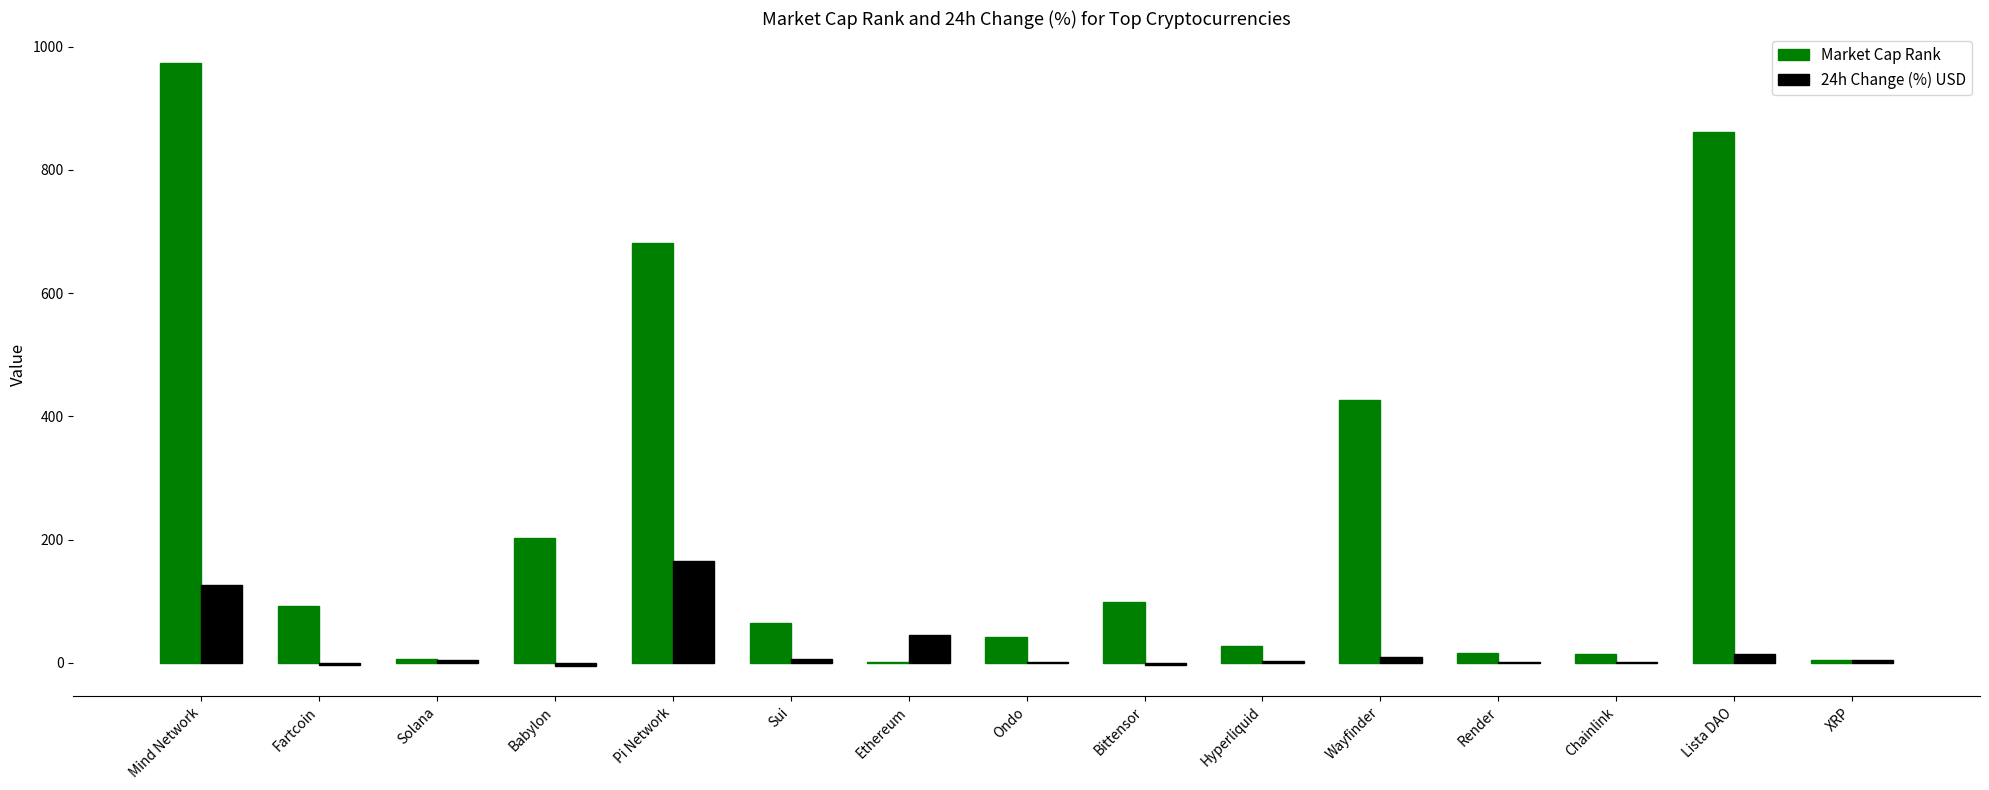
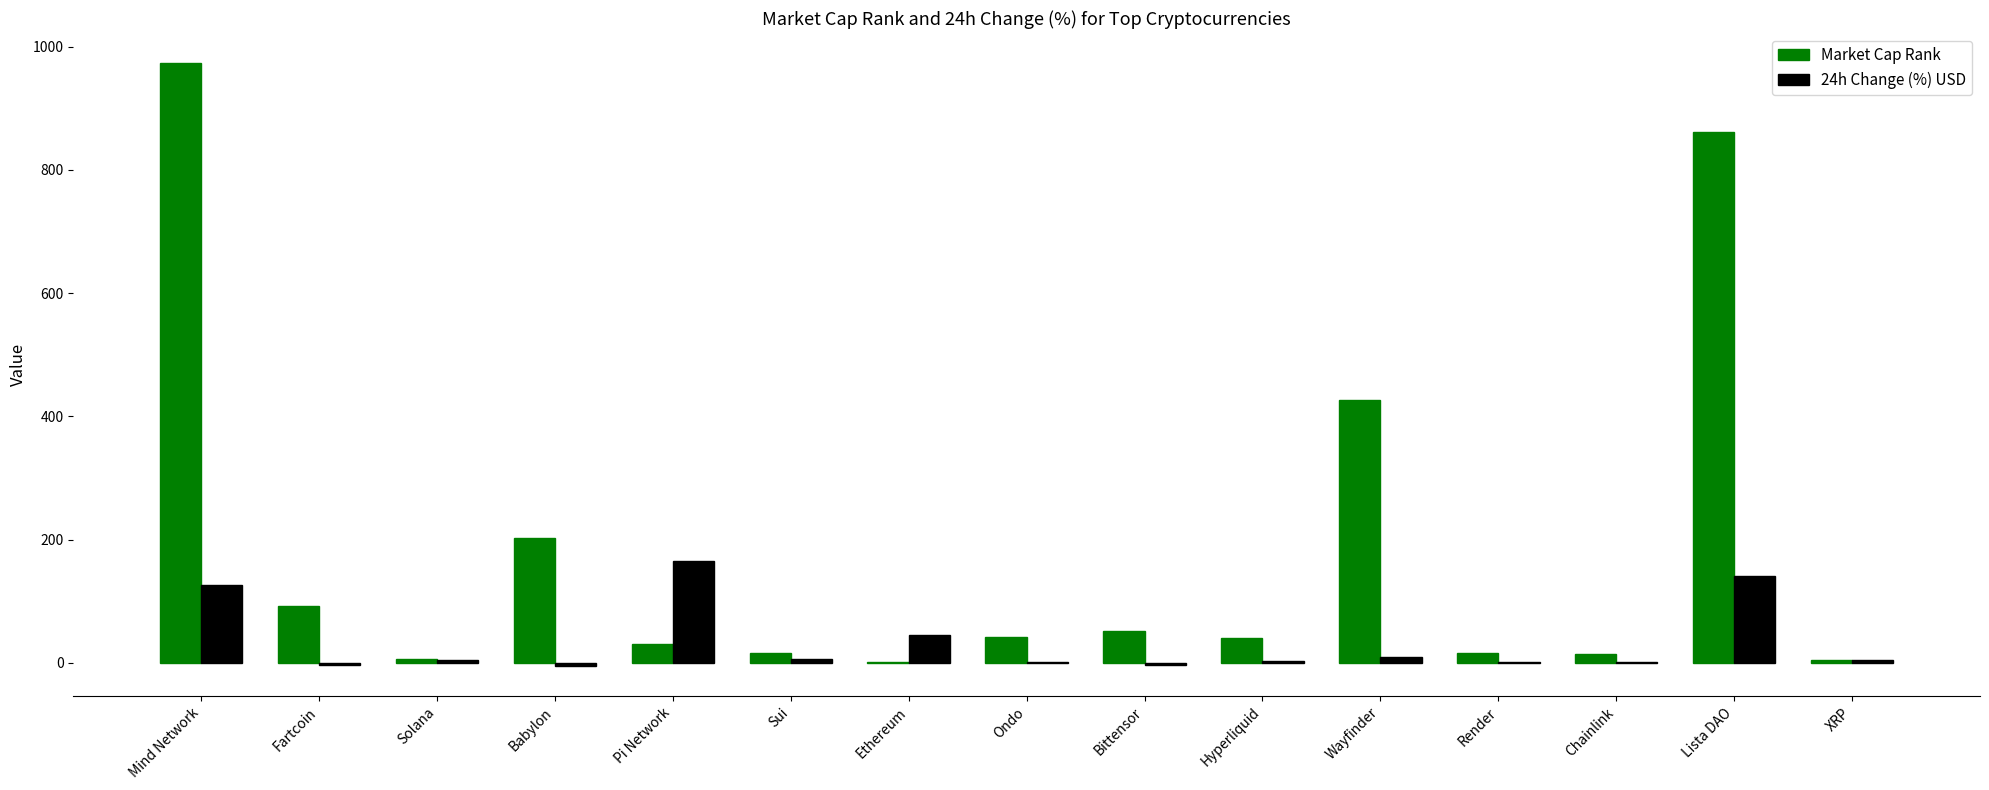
  {
    "Market Cap Rank": {
      "Mind Network": 970,
      "Fartcoin": 90,
      "Solana": 10,
      "Babylon": 200,
-     "Pi Network": 680,
-     "Sui": 70,
+     "Pi Network": 30,
+     "Sui": 20,
      "Ondo": 40,
-     "Bittensor": 100,
-     "Hyperliquid": 30,
+     "Bittensor": 50,
+     "Hyperliquid": 40,
      "Wayfinder": 430,
      "Render": 20,
      "Chainlink": 20,
      "Lista DAO": 860
    },
    "24h Change (%) USD": {
      "Mind Network": 130,
      "Solana": 10,
      "Babylon": 0,
      "Pi Network": 170,
      "Sui": 10,
      "Ethereum": 50,
      "Wayfinder": 10,
-     "Lista DAO": 20,
+     "Lista DAO": 140,
      "XRP": 0
    }
  }
